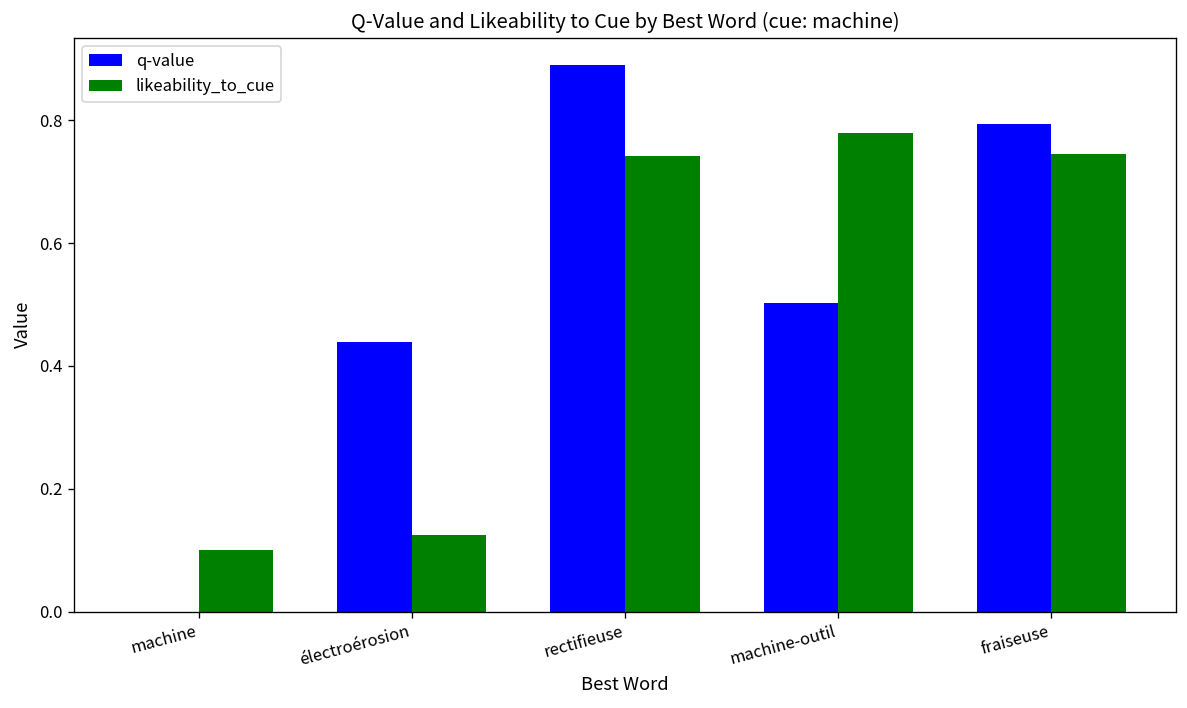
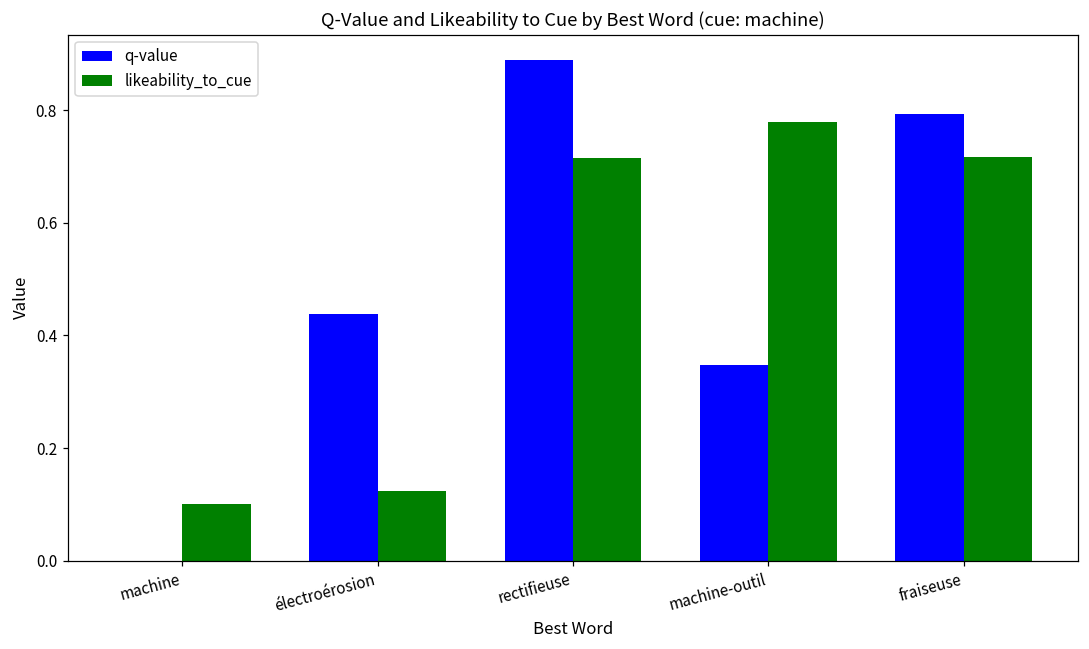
  {
    "q-value": {
      "machine": 0.00,
      "électroérosion": 0.44,
      "rectifieuse": 0.89,
-     "machine-outil": 0.50,
+     "machine-outil": 0.35,
      "fraiseuse": 0.79
    },
    "likeability_to_cue": {
      "machine": 0.10,
      "électroérosion": 0.12,
-     "rectifieuse": 0.74,
+     "rectifieuse": 0.72,
      "machine-outil": 0.78,
-     "fraiseuse": 0.74
+     "fraiseuse": 0.72
    }
  }
